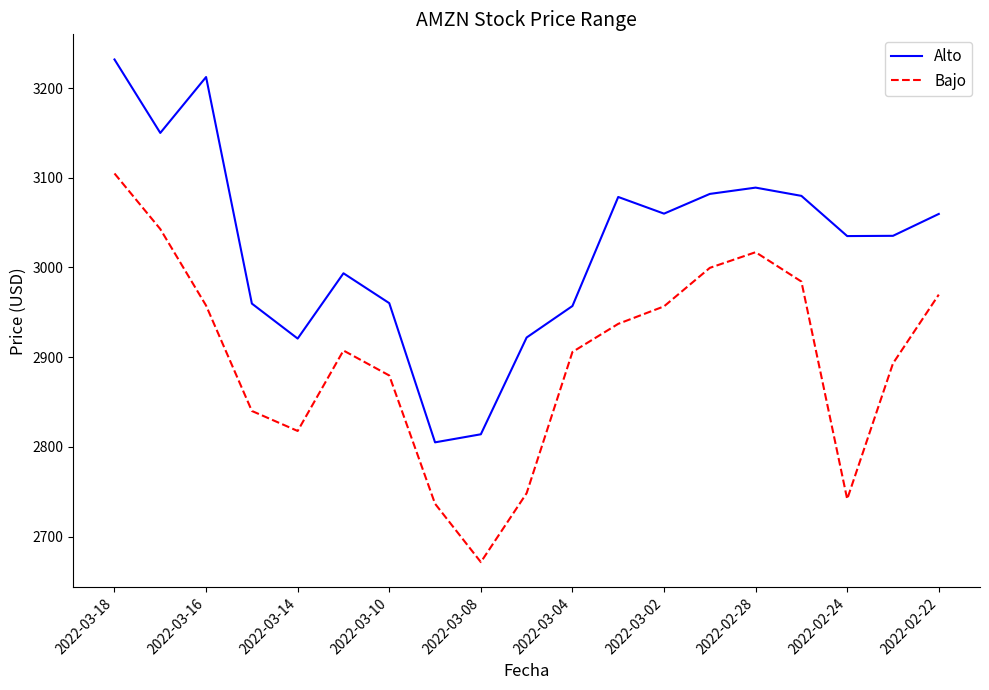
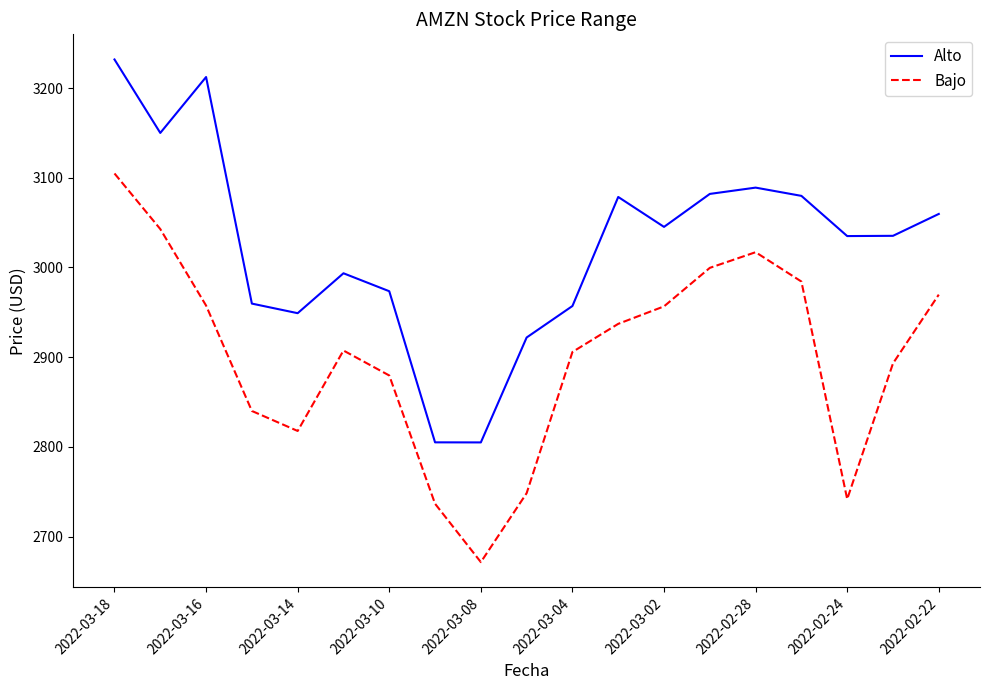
  {
    "Alto": {
      "2022-03-18": 3230,
      "2022-03-16": 3210,
-     "2022-03-14": 2920,
-     "2022-03-10": 2960,
-     "2022-03-08": 2810,
+     "2022-03-14": 2950,
+     "2022-03-10": 2970,
+     "2022-03-08": 2800,
      "2022-03-04": 2960,
-     "2022-03-02": 3060,
+     "2022-03-02": 3050,
      "2022-02-28": 3090,
      "2022-02-24": 3030,
      "2022-02-22": 3060
    },
    "Bajo": {
      "2022-03-18": 3100,
      "2022-03-16": 2960,
      "2022-03-14": 2820,
      "2022-03-10": 2880,
      "2022-03-08": 2670,
      "2022-03-04": 2910,
      "2022-03-02": 2960,
      "2022-02-28": 3020,
      "2022-02-24": 2740,
      "2022-02-22": 2970
    }
  }
